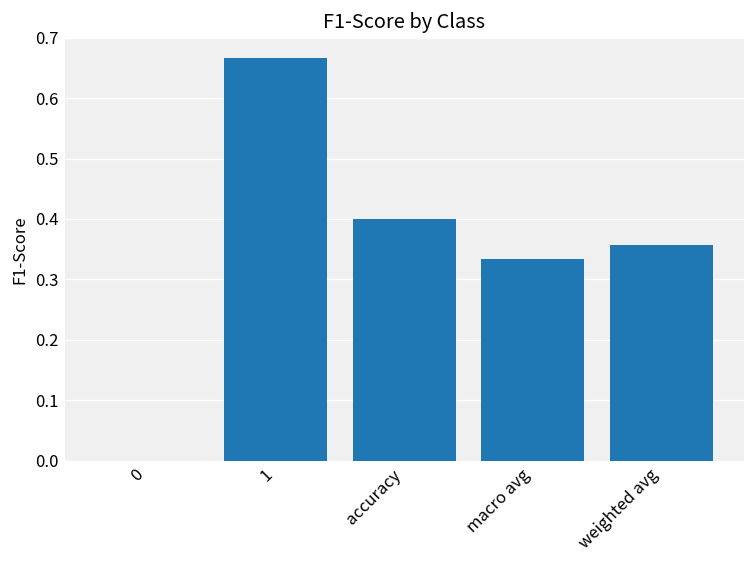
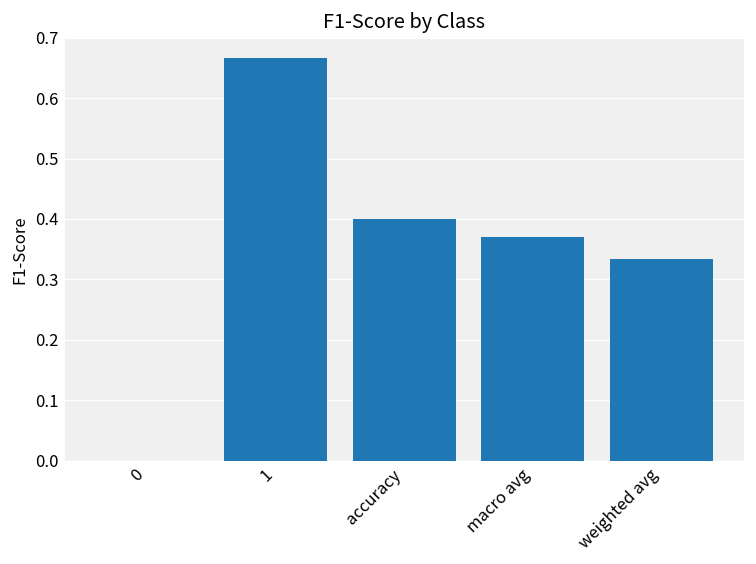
  {
    "0": 0.00,
    "1": 0.67,
    "accuracy": 0.40,
-   "macro avg": 0.33,
-   "weighted avg": 0.36
+   "macro avg": 0.37,
+   "weighted avg": 0.33
  }
